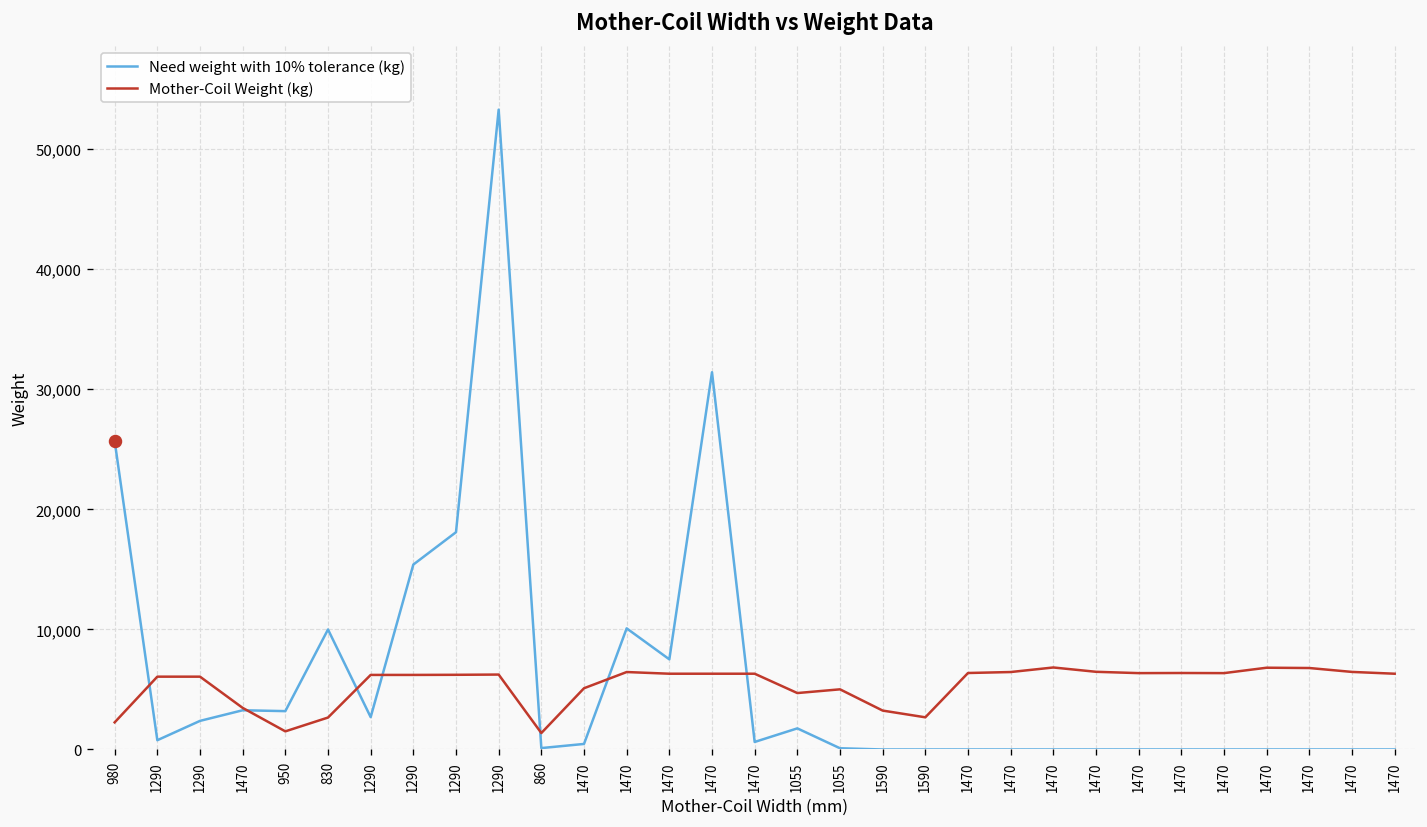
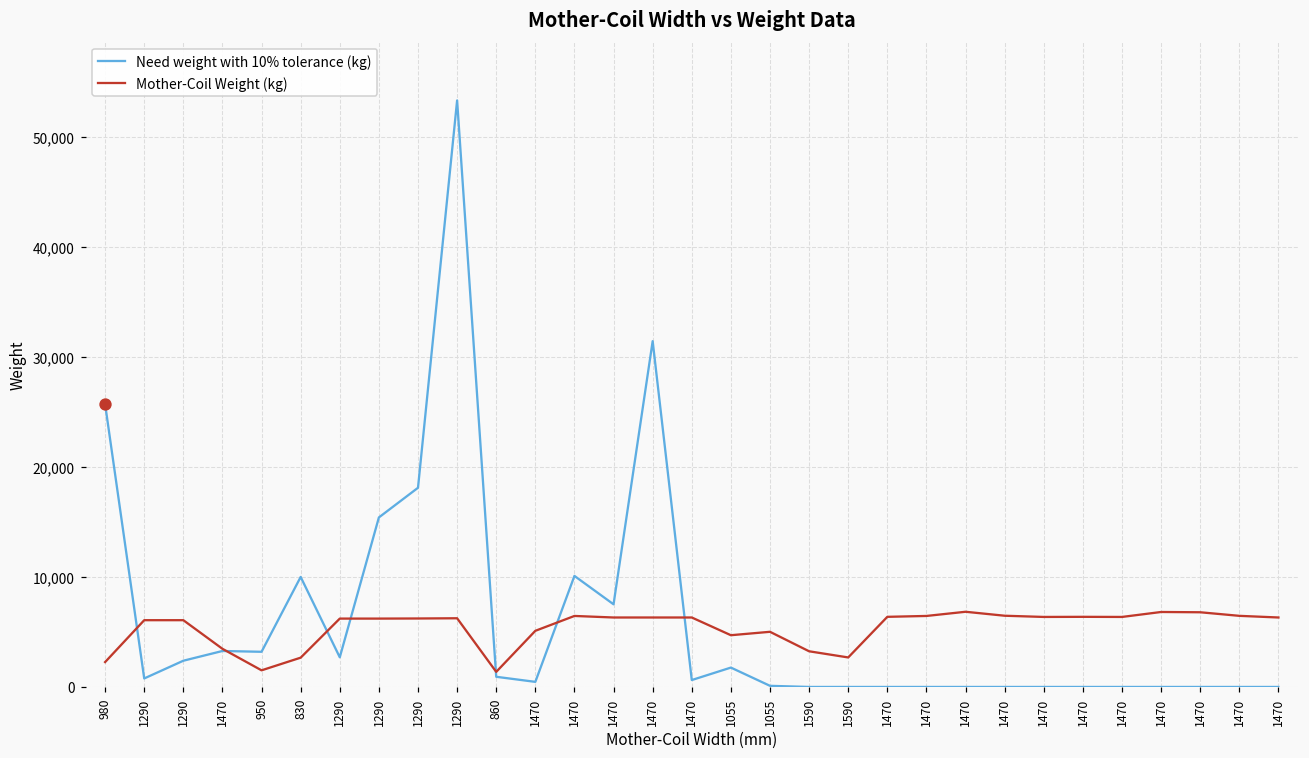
  {
    "Need weight with 10% tolerance (kg)": {
      "950": "3,200",
      "830": "10,000",
-     "860": "100"
+     "860": "900"
    }
  }
